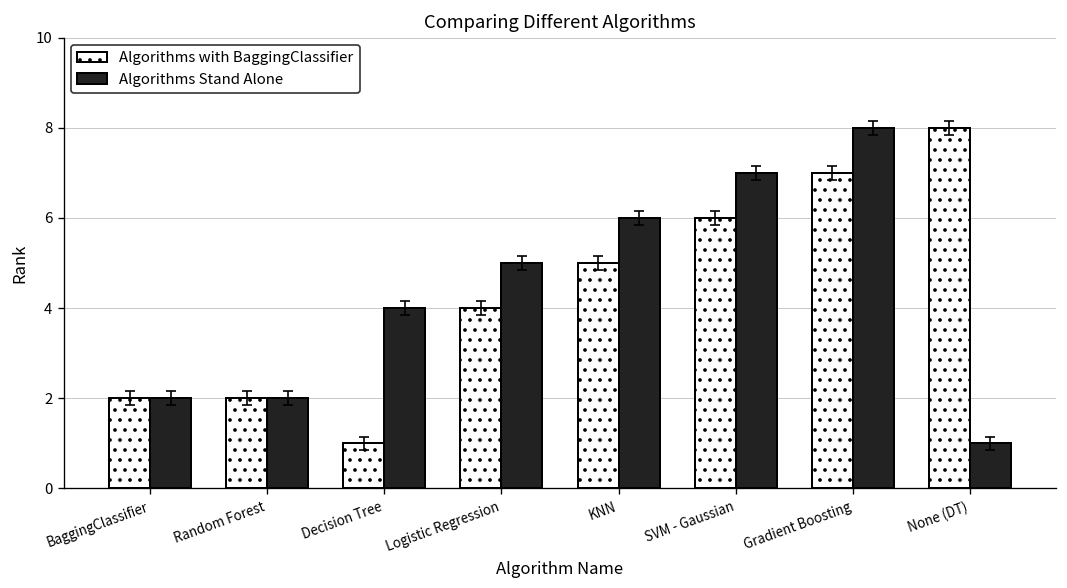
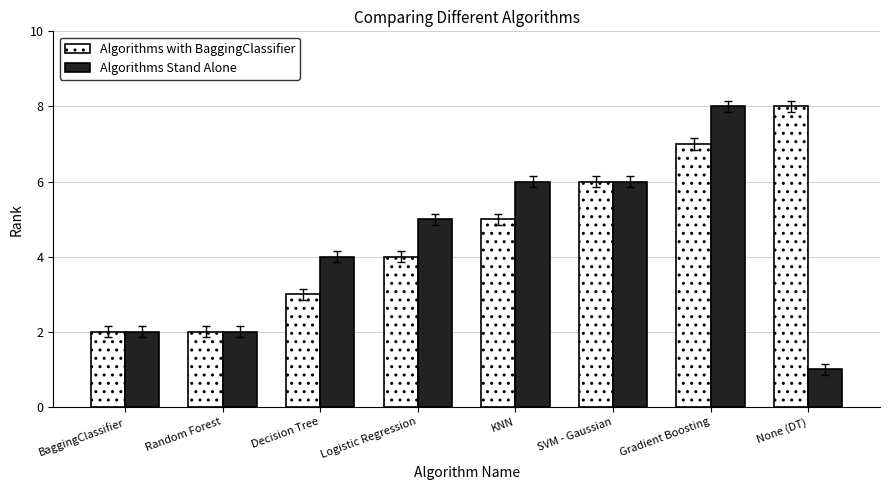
  {
    "Algorithms with BaggingClassifier": {
      "BaggingClassifier": 2,
      "Random Forest": 2,
-     "Decision Tree": 1,
+     "Decision Tree": 3,
      "Logistic Regression": 4,
      "KNN": 5,
      "SVM - Gaussian": 6,
      "Gradient Boosting": 7,
      "None (DT)": 8
    },
    "Algorithms Stand Alone": {
      "BaggingClassifier": 2,
      "Random Forest": 2,
      "Decision Tree": 4,
      "Logistic Regression": 5,
      "KNN": 6,
-     "SVM - Gaussian": 7,
+     "SVM - Gaussian": 6,
      "Gradient Boosting": 8,
      "None (DT)": 1
    }
  }
